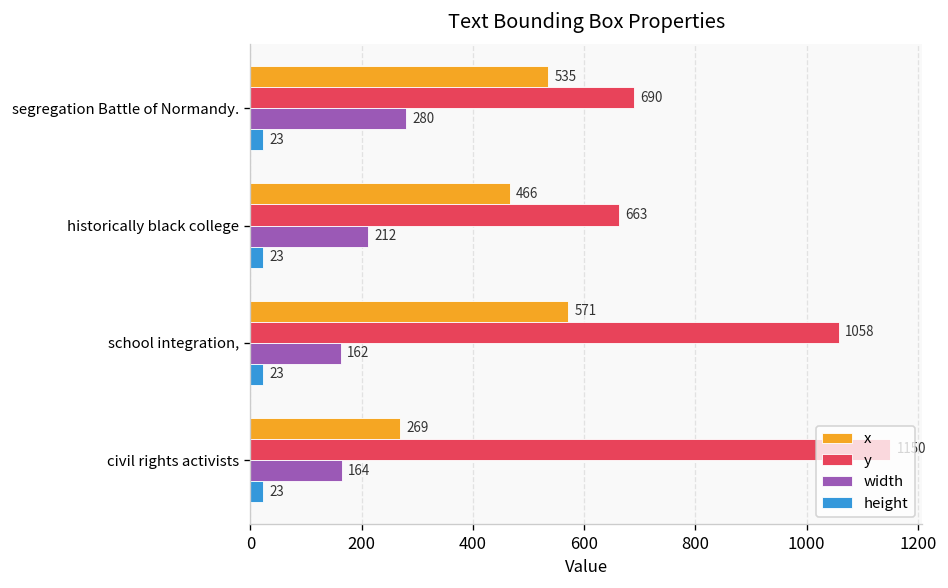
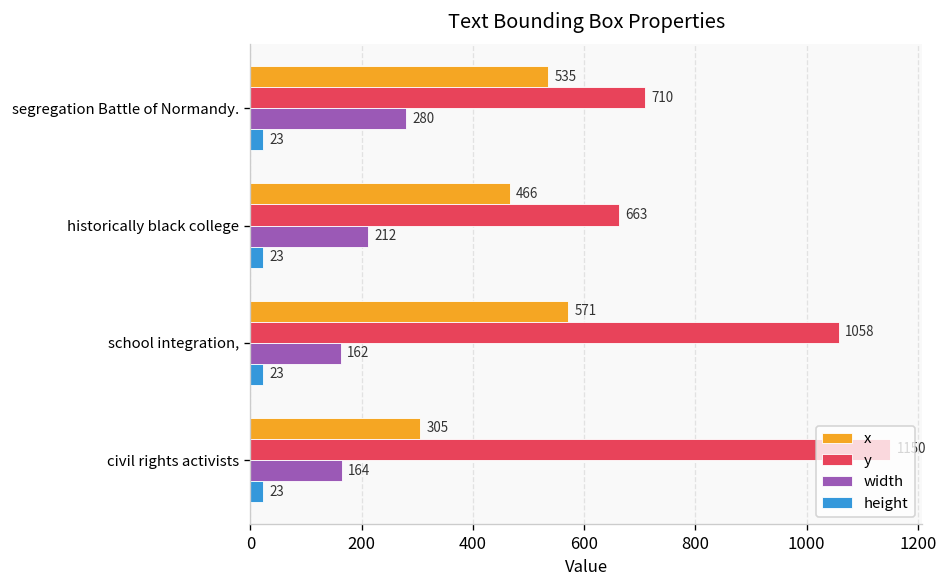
  {
    "x": {
      "segregation Battle of Normandy.": 535,
      "historically black college": 466,
      "school integration,": 571,
-     "civil rights activists": 269
+     "civil rights activists": 305
    },
    "y": {
-     "segregation Battle of Normandy.": 690,
+     "segregation Battle of Normandy.": 710,
      "historically black college": 663,
      "school integration,": 1058
    },
    "width": {
      "segregation Battle of Normandy.": 280,
      "historically black college": 212,
      "school integration,": 162,
      "civil rights activists": 164
    },
    "height": {
      "segregation Battle of Normandy.": 23,
      "historically black college": 23,
      "school integration,": 23,
      "civil rights activists": 23
    }
  }
